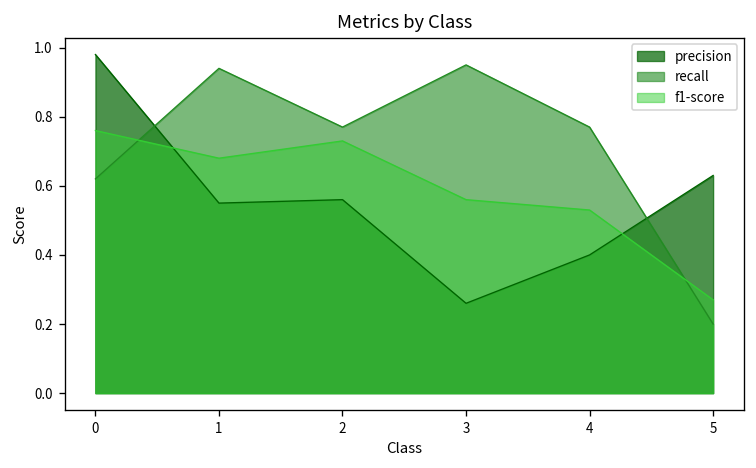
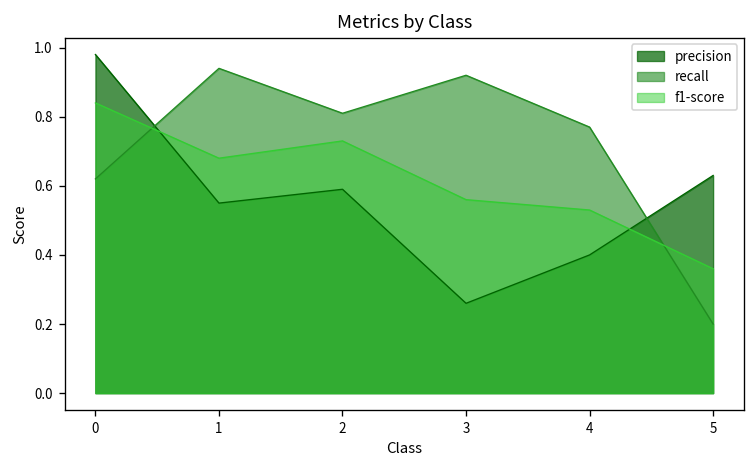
  {
    "precision": {
      "0": 0.98,
      "1": 0.55,
-     "2": 0.56,
+     "2": 0.59,
      "3": 0.26,
      "4": 0.40,
      "5": 0.63
    },
    "recall": {
      "0": 0.62,
      "1": 0.94,
-     "2": 0.77,
-     "3": 0.95,
+     "2": 0.81,
+     "3": 0.92,
      "4": 0.77,
      "5": 0.20
    },
    "f1-score": {
-     "0": 0.76,
+     "0": 0.84,
      "1": 0.68,
      "2": 0.73,
      "3": 0.56,
      "4": 0.53,
-     "5": 0.27
+     "5": 0.36
    }
  }
